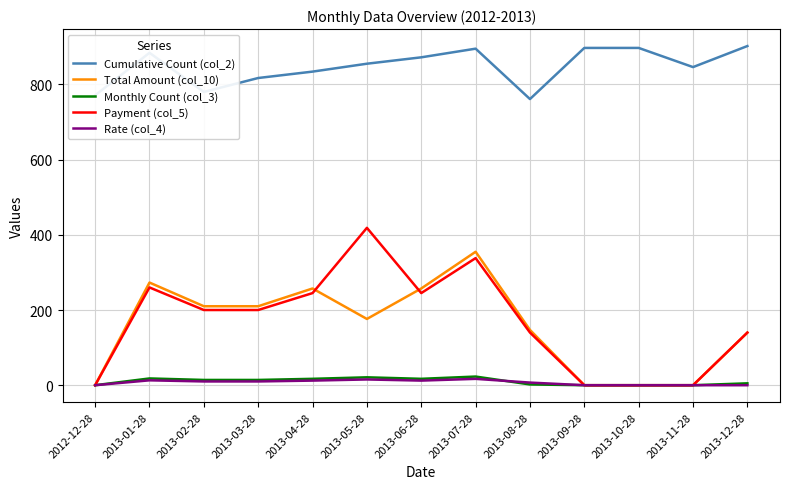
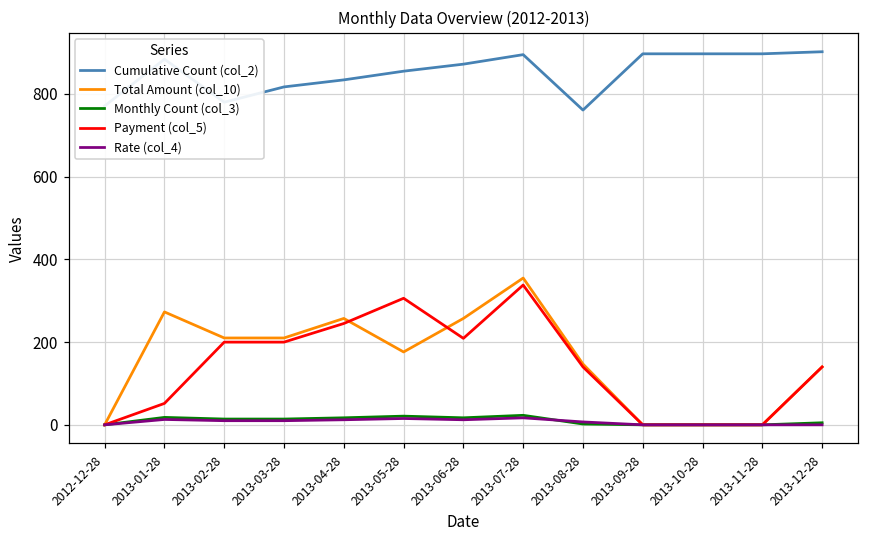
  {
    "Cumulative Count (col_2)": {
      "2013-03-28": 820,
      "2013-04-28": 830,
      "2013-05-28": 860,
      "2013-06-28": 870,
      "2013-07-28": 900,
      "2013-08-28": 760,
      "2013-09-28": 900,
      "2013-10-28": 900,
-     "2013-11-28": 850,
+     "2013-11-28": 900,
      "2013-12-28": 900
    },
    "Total Amount (col_10)": {
      "2013-01-28": 270,
      "2013-02-28": 210,
      "2013-03-28": 210,
      "2013-04-28": 260,
      "2013-05-28": 180,
      "2013-06-28": 260,
      "2013-07-28": 350,
      "2013-08-28": 150
    },
    "Payment (col_5)": {
-     "2013-01-28": 260,
+     "2013-01-28": 50,
      "2013-02-28": 200,
      "2013-03-28": 200,
      "2013-04-28": 250,
-     "2013-05-28": 420,
-     "2013-06-28": 250,
+     "2013-05-28": 310,
+     "2013-06-28": 210,
      "2013-07-28": 340,
      "2013-08-28": 140
    }
  }
